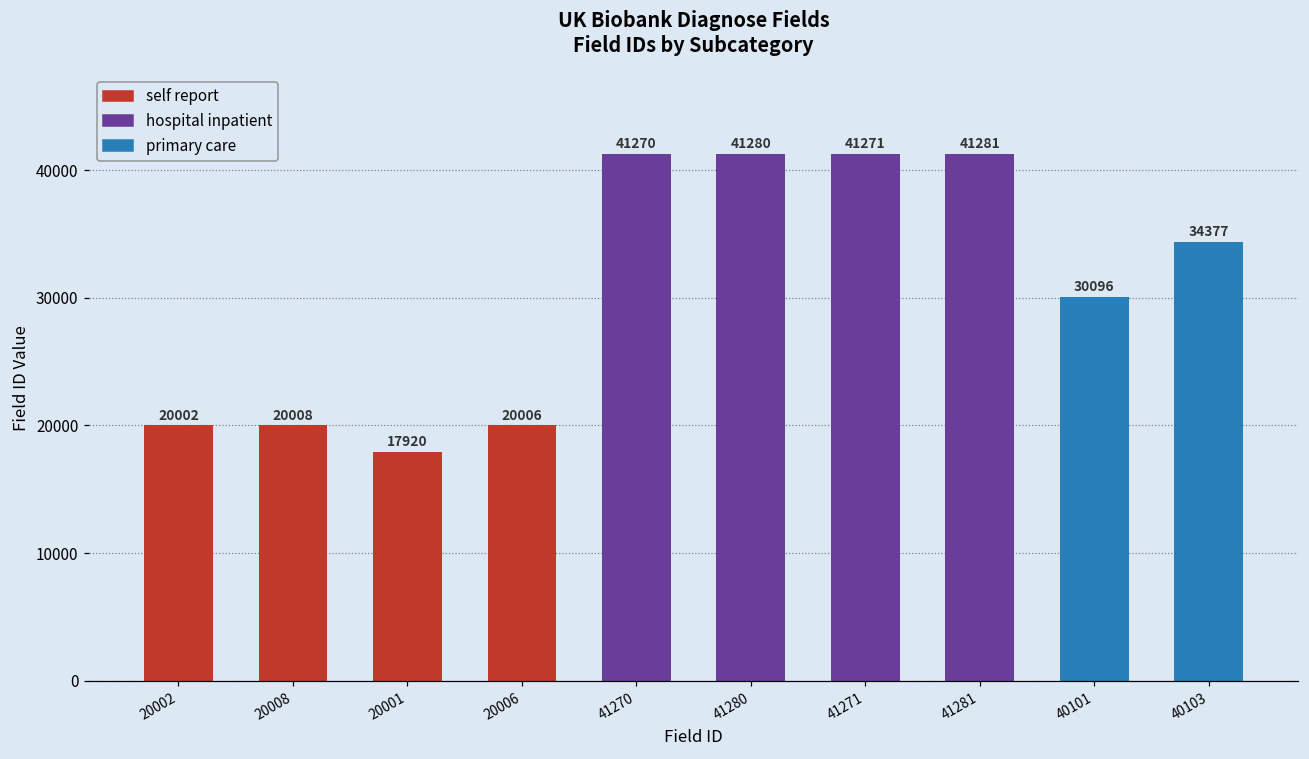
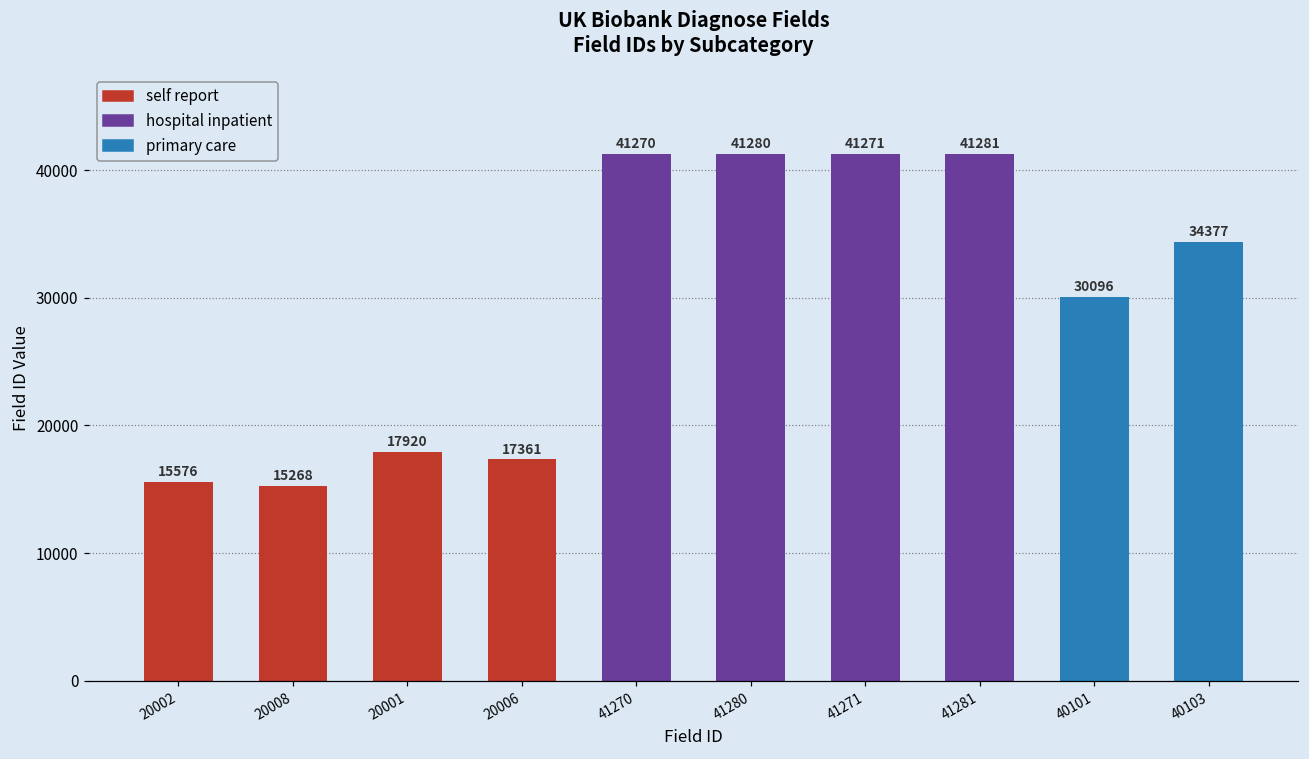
  {
-   "20002": 20002,
-   "20008": 20008,
+   "20002": 15576,
+   "20008": 15268,
    "20001": 17920,
-   "20006": 20006,
+   "20006": 17361,
    "41270": 41270,
    "41280": 41280,
    "41271": 41271,
    "41281": 41281,
    "40101": 30096,
    "40103": 34377
  }
